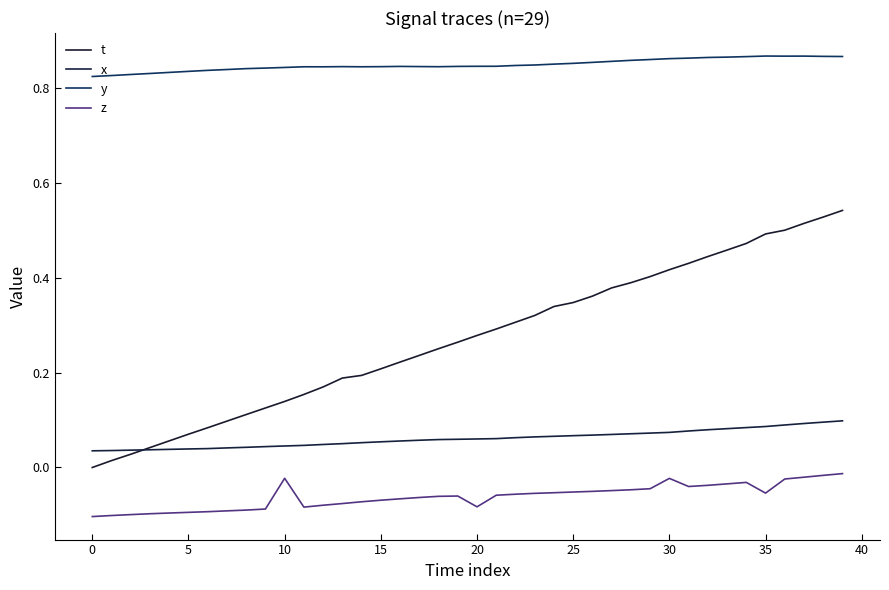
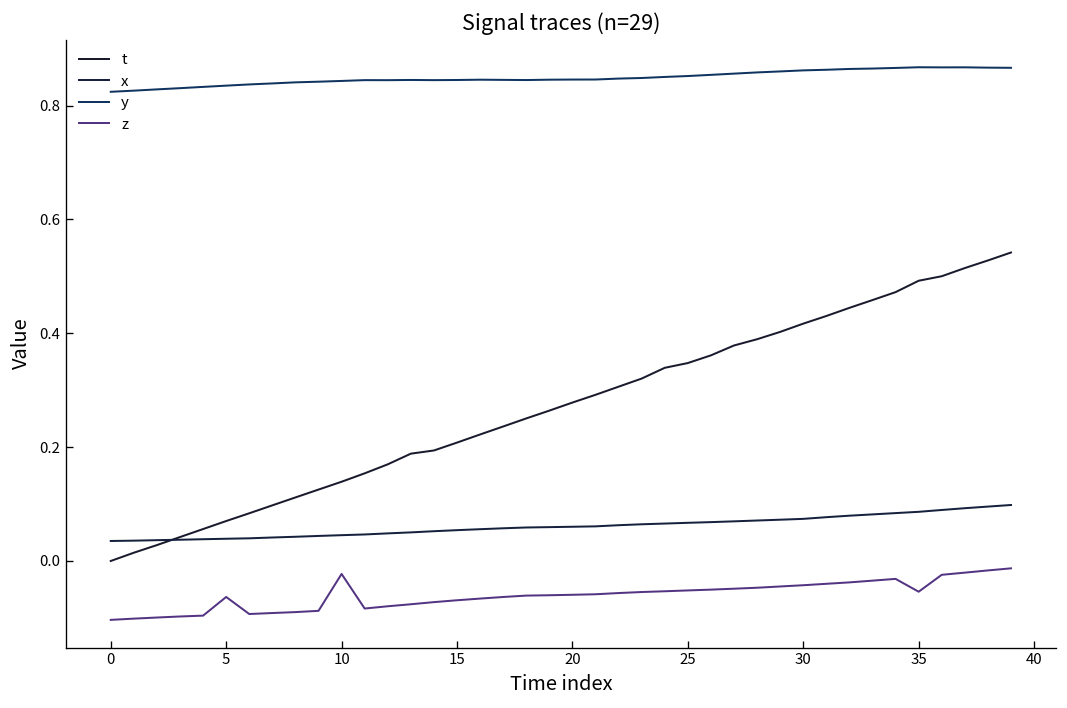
  {
    "z": {
      "0": -0.10,
-     "5": -0.09,
+     "5": -0.06,
      "10": -0.02,
      "15": -0.07,
-     "20": -0.08,
+     "20": -0.06,
      "25": -0.05,
-     "30": -0.02,
+     "30": -0.04,
      "35": -0.05
    }
  }
